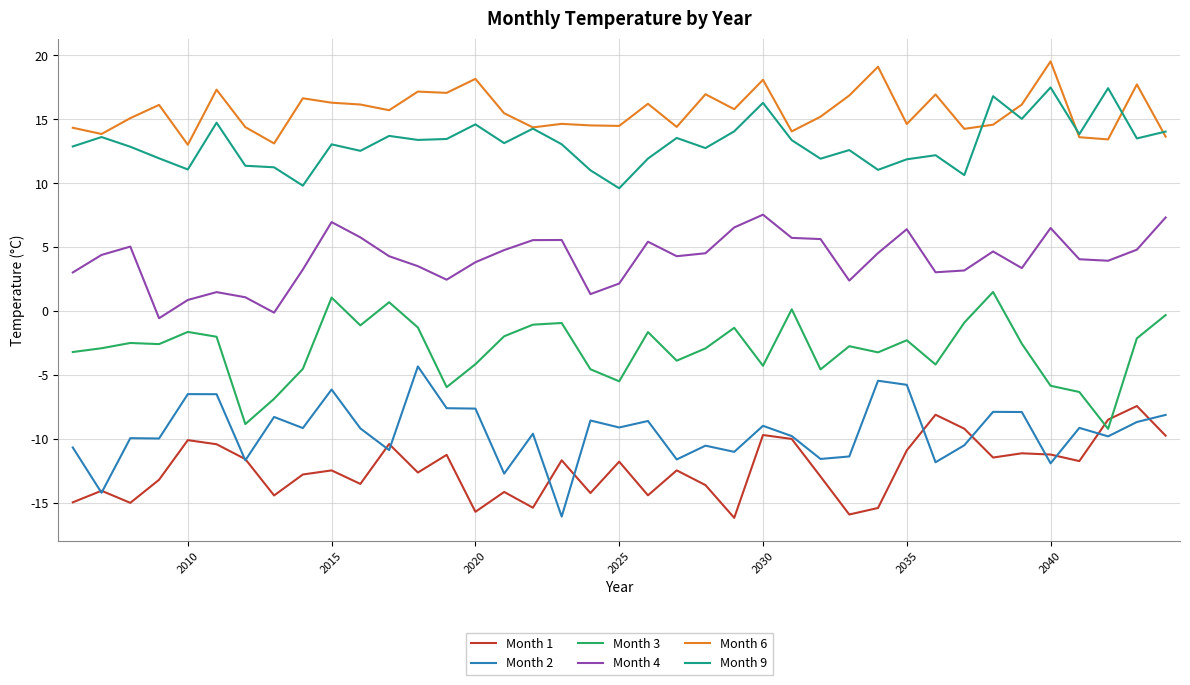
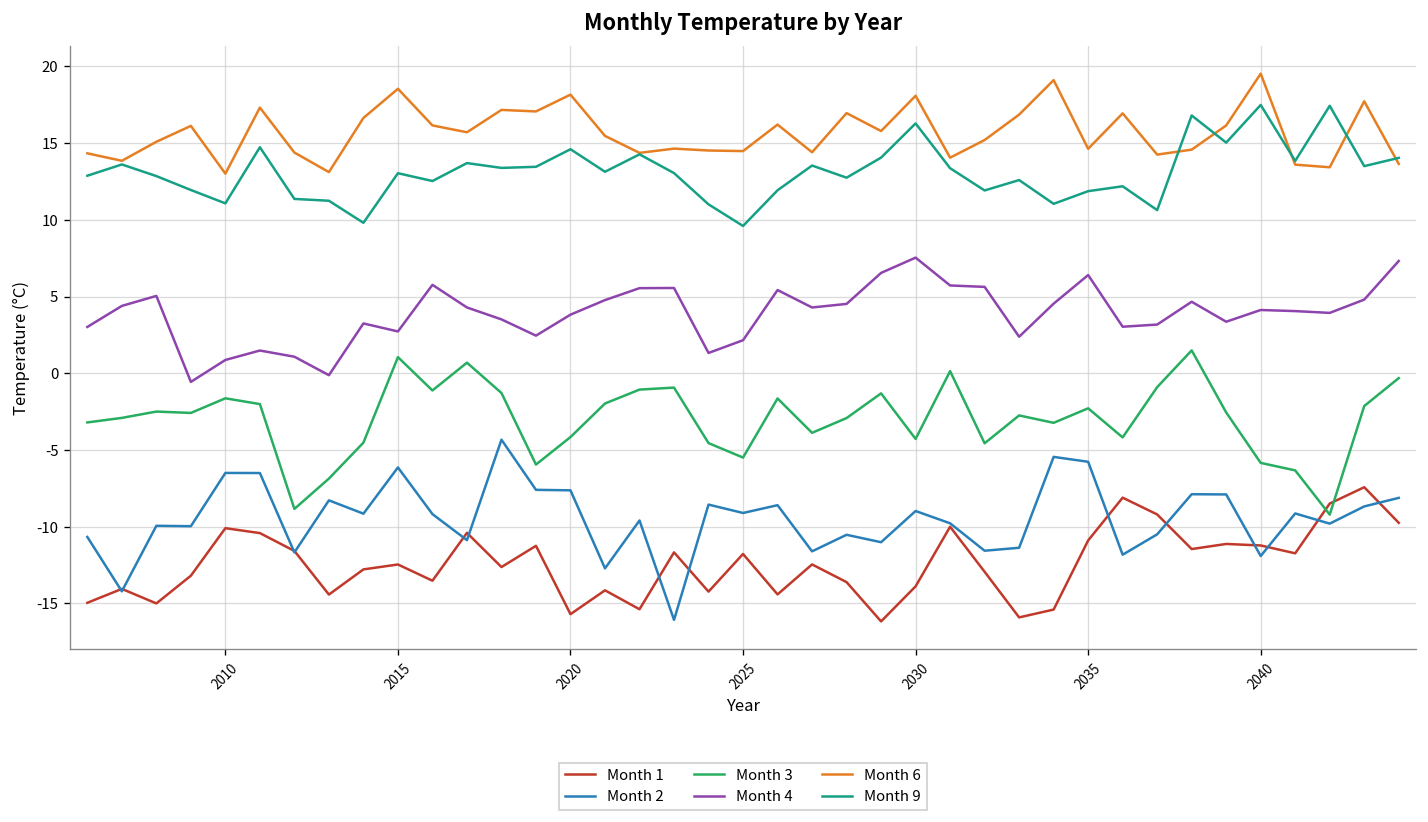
  {
    "Month 1": {
      "2010": -10.1,
      "2015": -12.5,
      "2020": -15.7,
      "2025": -11.8,
-     "2030": -9.7,
+     "2030": -13.9,
      "2035": -10.9,
      "2040": -11.2
    },
    "Month 2": {
      "2010": -6.5,
      "2015": -6.1,
      "2020": -7.6,
      "2025": -9.1,
      "2030": -9.0,
      "2035": -5.8,
      "2040": -11.9
    },
    "Month 4": {
      "2010": 0.9,
-     "2015": 7.0,
+     "2015": 2.7,
      "2020": 3.8,
      "2025": 2.2,
      "2030": 7.5,
      "2035": 6.4,
-     "2040": 6.5
+     "2040": 4.1
    },
    "Month 6": {
      "2010": 13.0,
-     "2015": 16.3,
+     "2015": 18.5,
      "2020": 18.2,
      "2025": 14.5,
      "2030": 18.1,
      "2035": 14.6,
      "2040": 19.5
    }
  }
